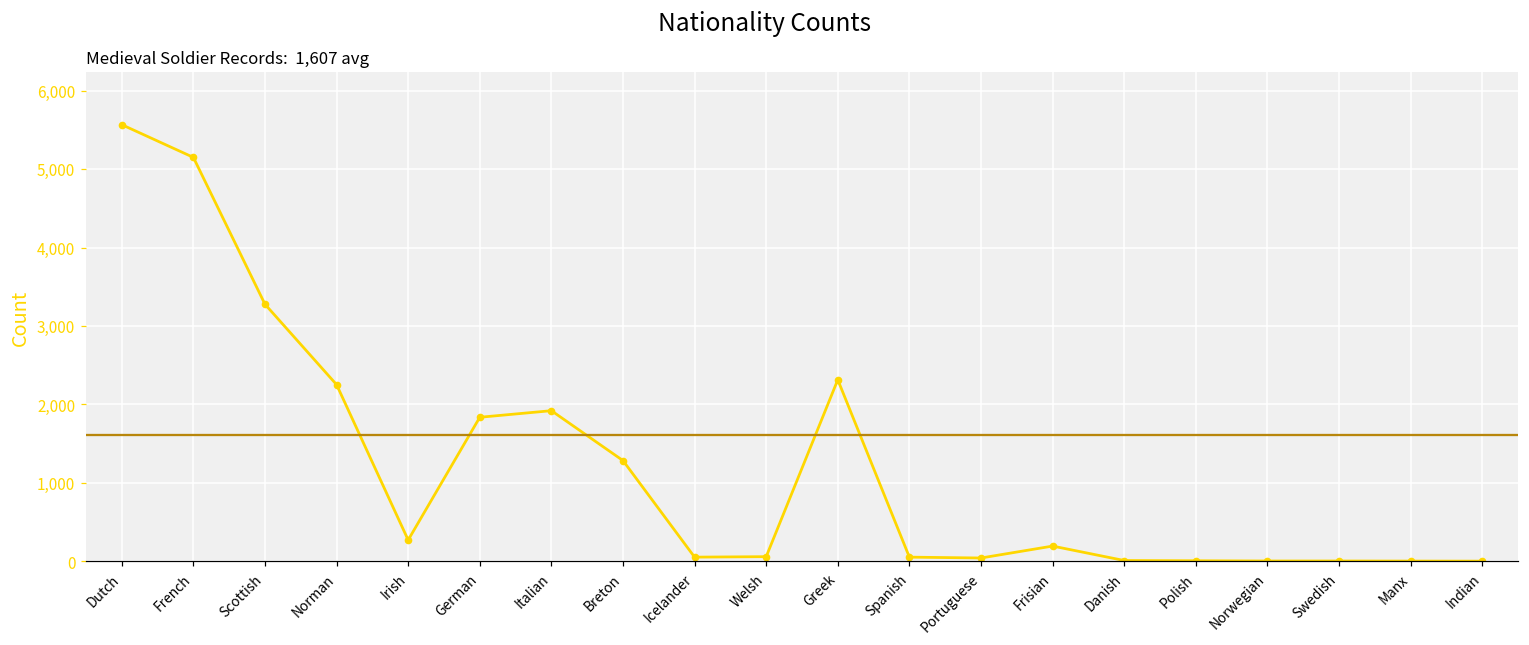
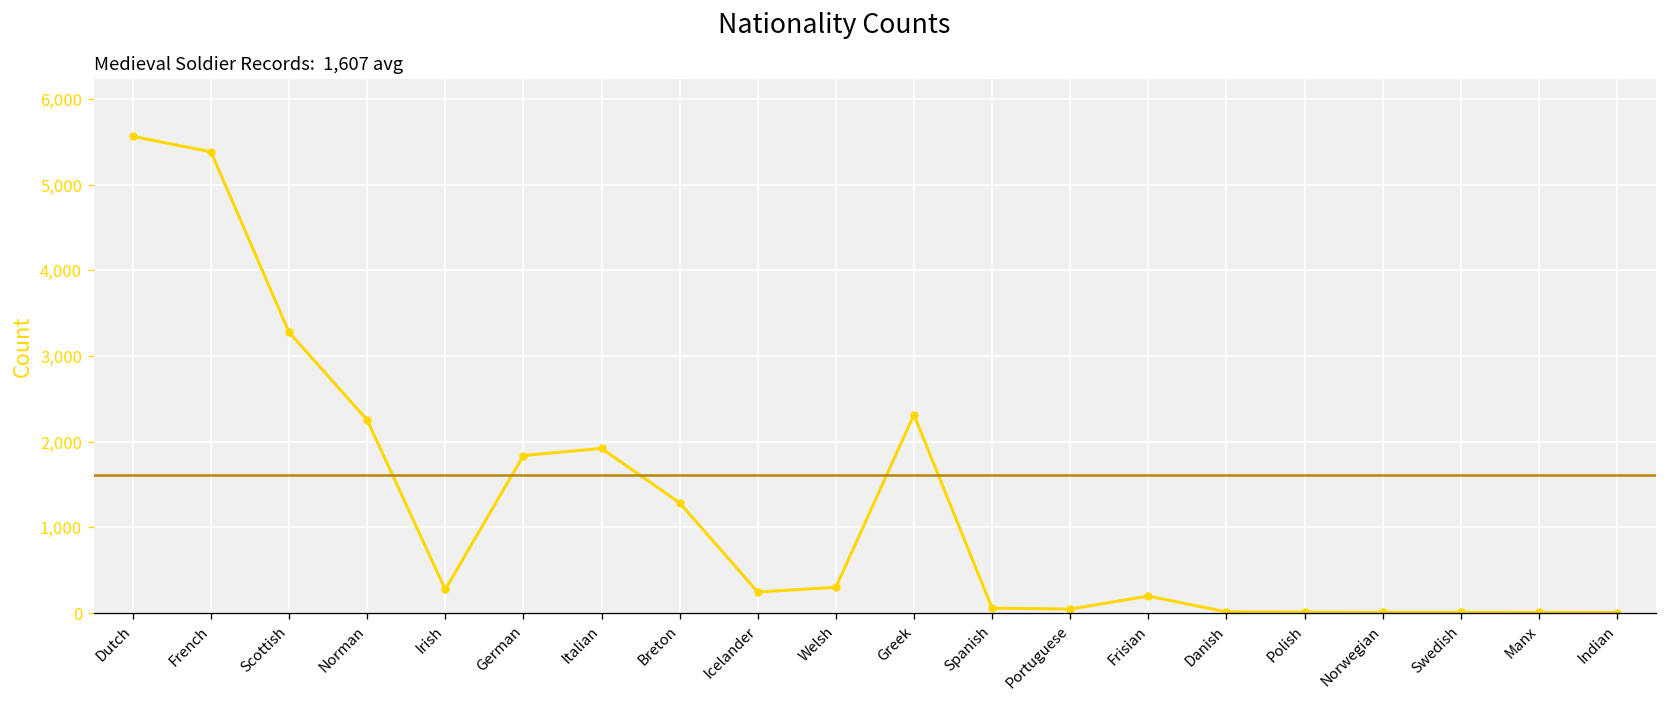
  {
    "Dutch": "5,600",
-   "French": "5,200",
+   "French": "5,400",
    "Scottish": "3,300",
    "Norman": "2,300",
    "Irish": "300",
    "German": "1,800",
    "Italian": "1,900",
    "Breton": "1,300",
-   "Icelander": "100",
-   "Welsh": "100",
+   "Icelander": "200",
+   "Welsh": "300",
    "Greek": "2,300",
    "Spanish": "100",
    "Portuguese": "0",
    "Frisian": "200",
    "Danish": "0",
    "Polish": "0",
    "Norwegian": "0",
    "Swedish": "0",
    "Manx": "0",
    "Indian": "0"
  }
